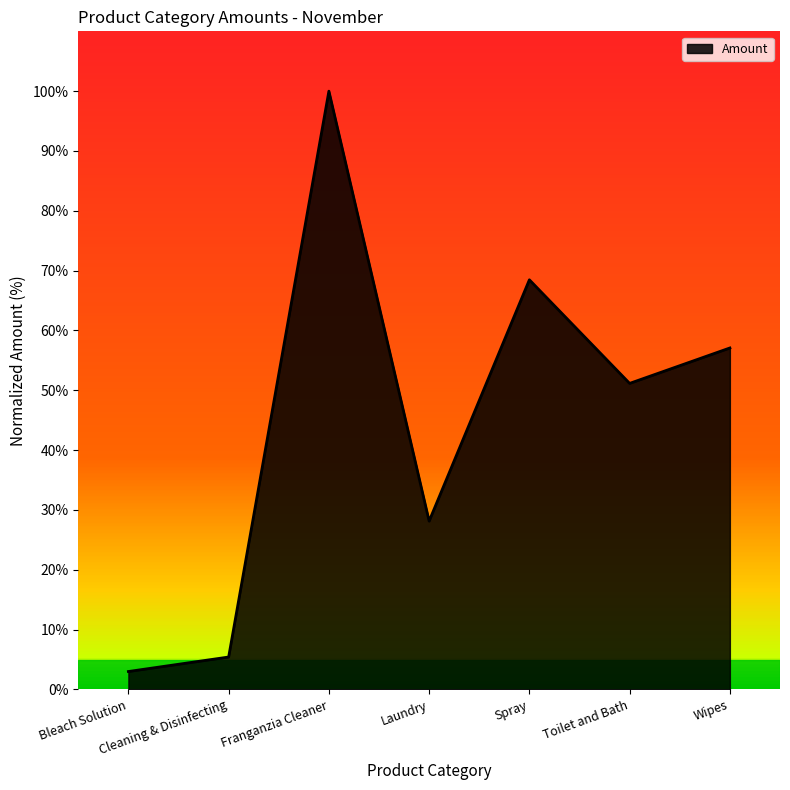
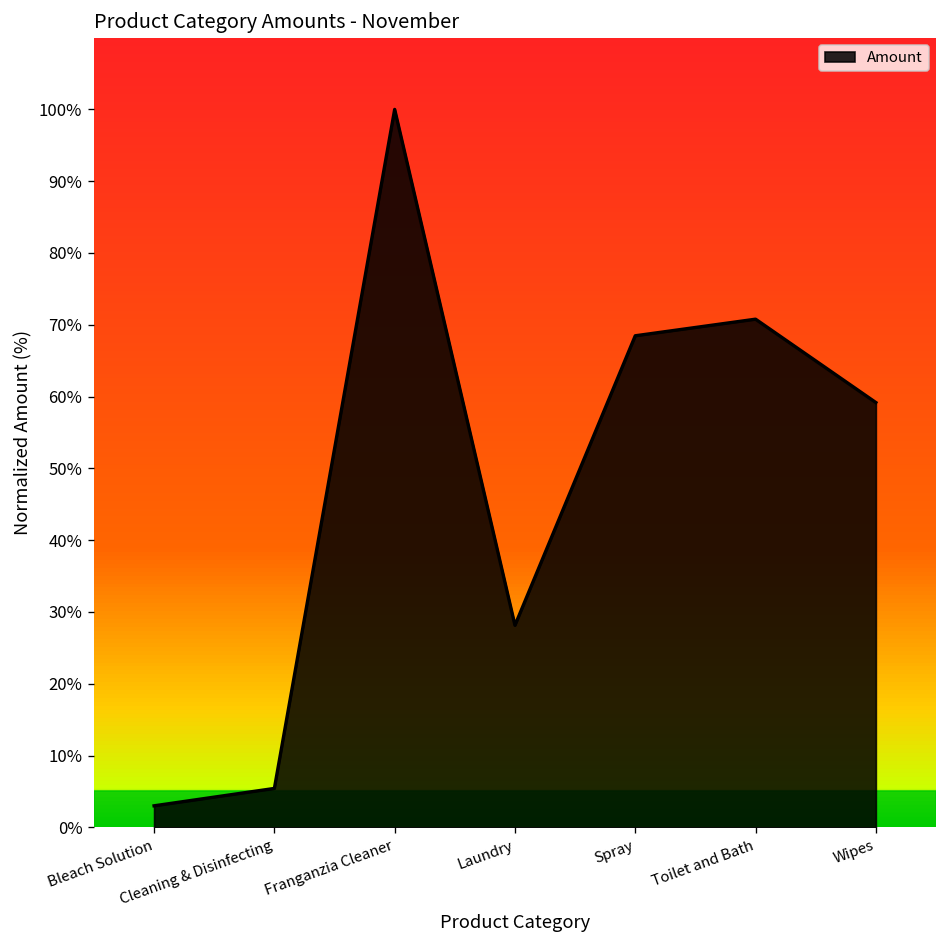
  {
    "Bleach Solution": "3%",
    "Cleaning & Disinfecting": "5%",
    "Franganzia Cleaner": "100%",
    "Laundry": "28%",
    "Spray": "68%",
-   "Toilet and Bath": "51%",
-   "Wipes": "57%"
+   "Toilet and Bath": "71%",
+   "Wipes": "59%"
  }
